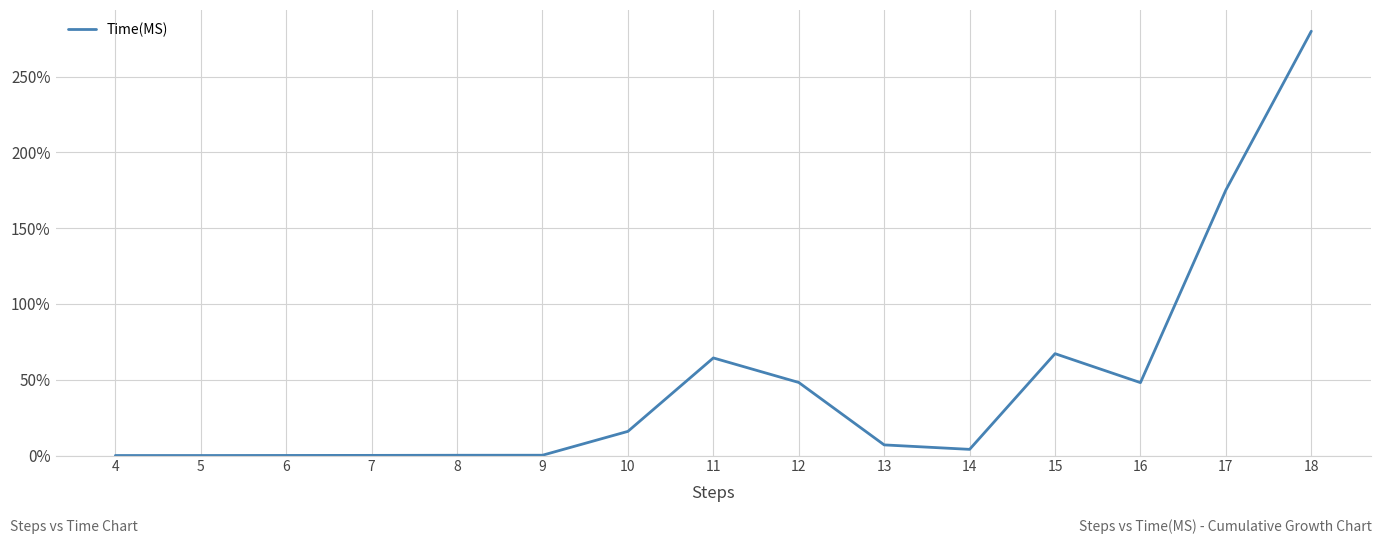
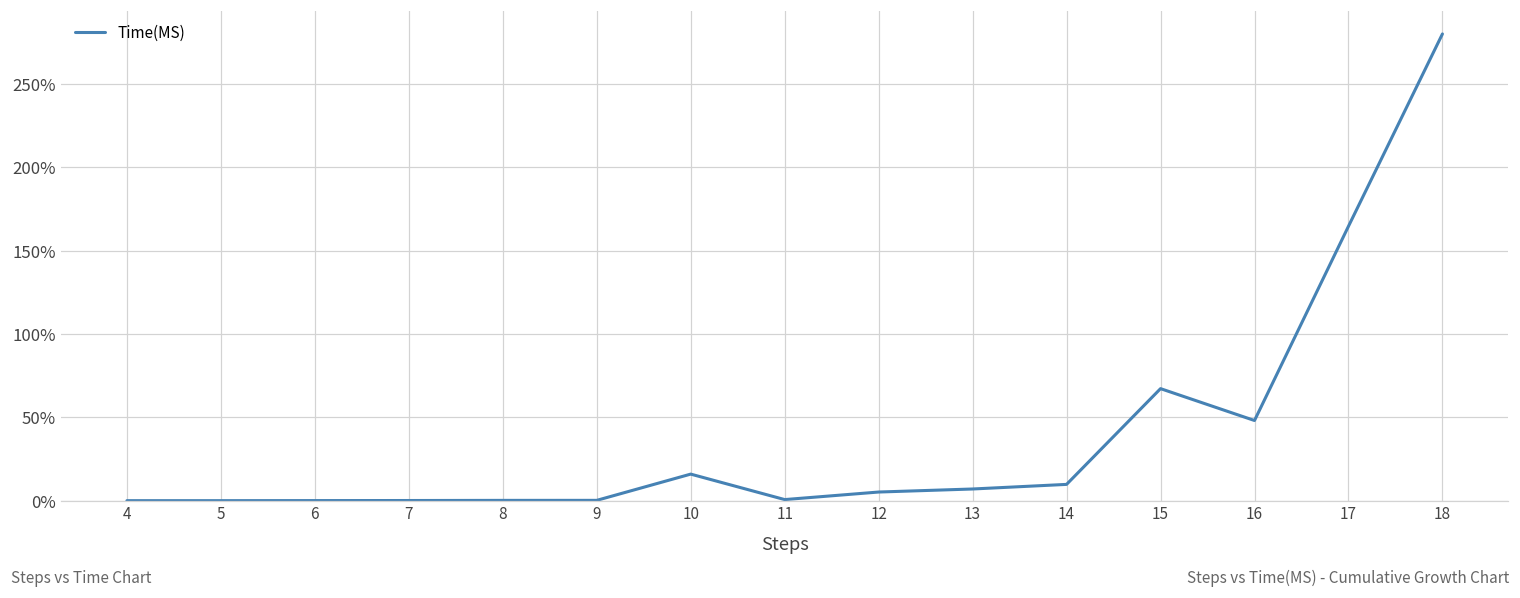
  {
    "4": "0%",
    "5": "0%",
    "6": "0%",
    "7": "0%",
    "8": "0%",
    "9": "0%",
    "10": "16%",
-   "11": "64%",
-   "12": "48%",
+   "11": "1%",
+   "12": "5%",
    "13": "7%",
-   "14": "4%",
+   "14": "10%",
    "15": "67%",
    "16": "48%",
-   "17": "175%",
+   "17": "165%",
    "18": "280%"
  }
